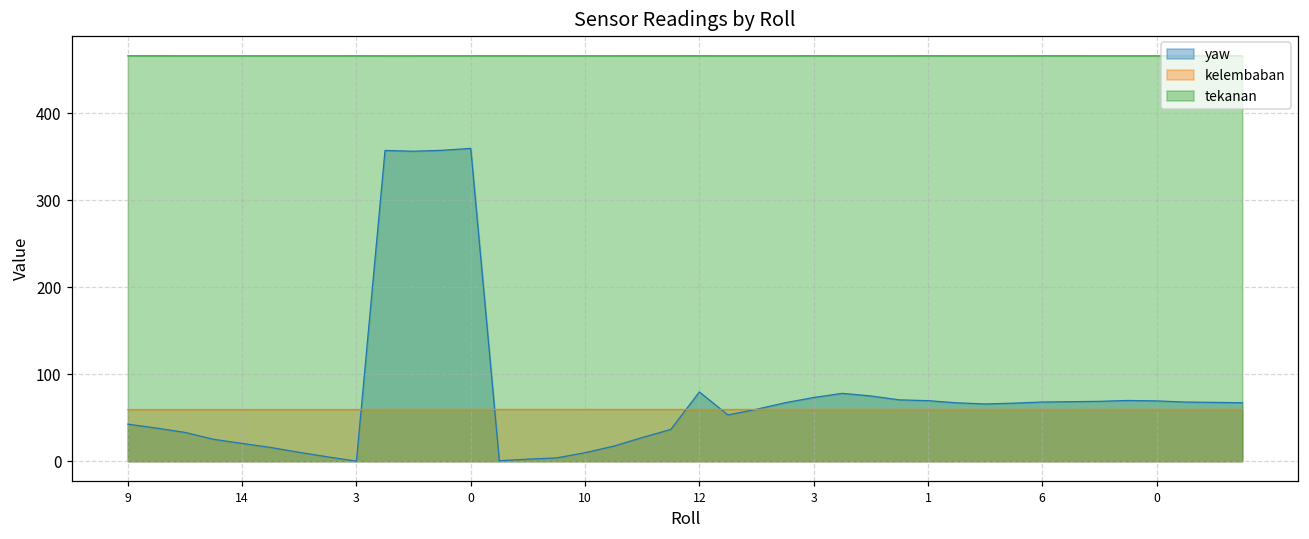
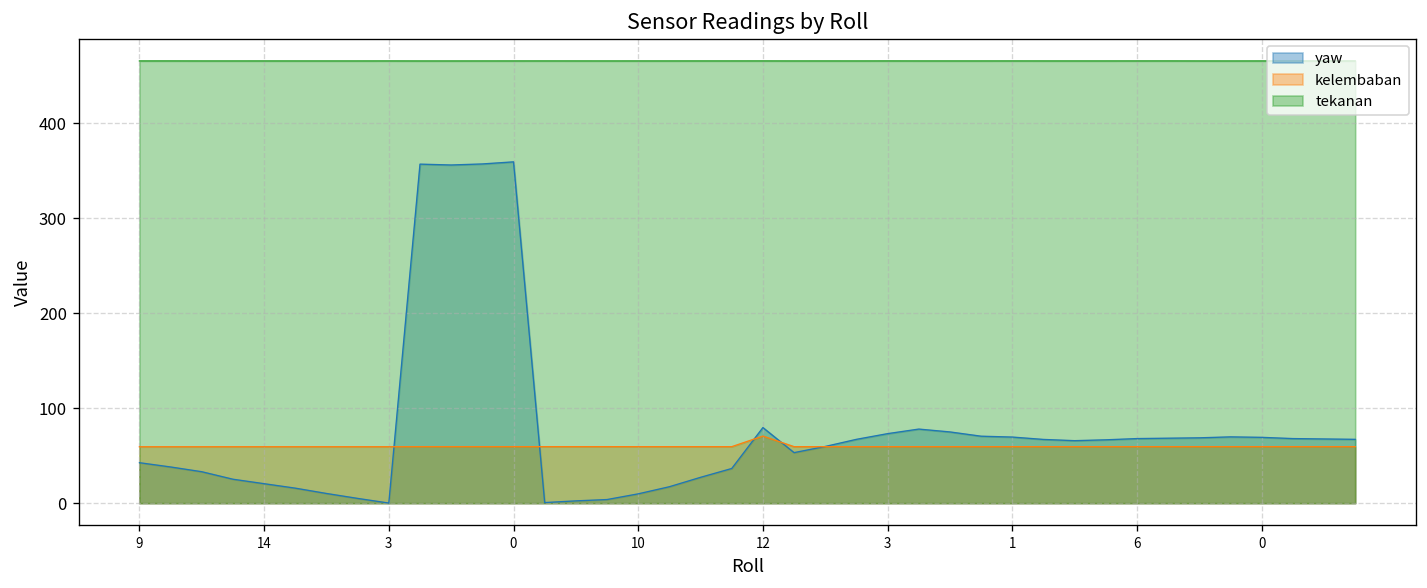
  {
    "yaw": {
      "12": 80
    },
    "kelembaban": {
-     "12": 60
+     "12": 70
    },
    "tekanan": {
      "12": 470
    }
  }
